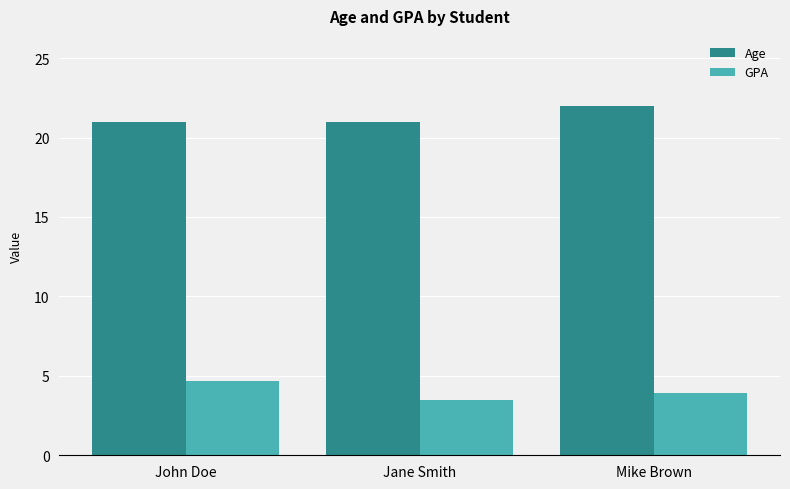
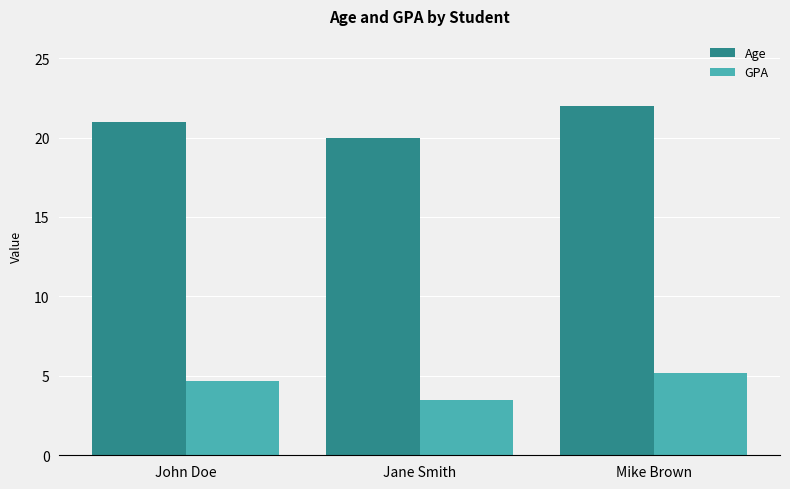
  {
    "Age": {
      "John Doe": 21,
-     "Jane Smith": 21,
+     "Jane Smith": 20,
      "Mike Brown": 22
    },
    "GPA": {
      "John Doe": 4.7,
      "Jane Smith": 3.5,
-     "Mike Brown": 3.9
+     "Mike Brown": 5.2
    }
  }
